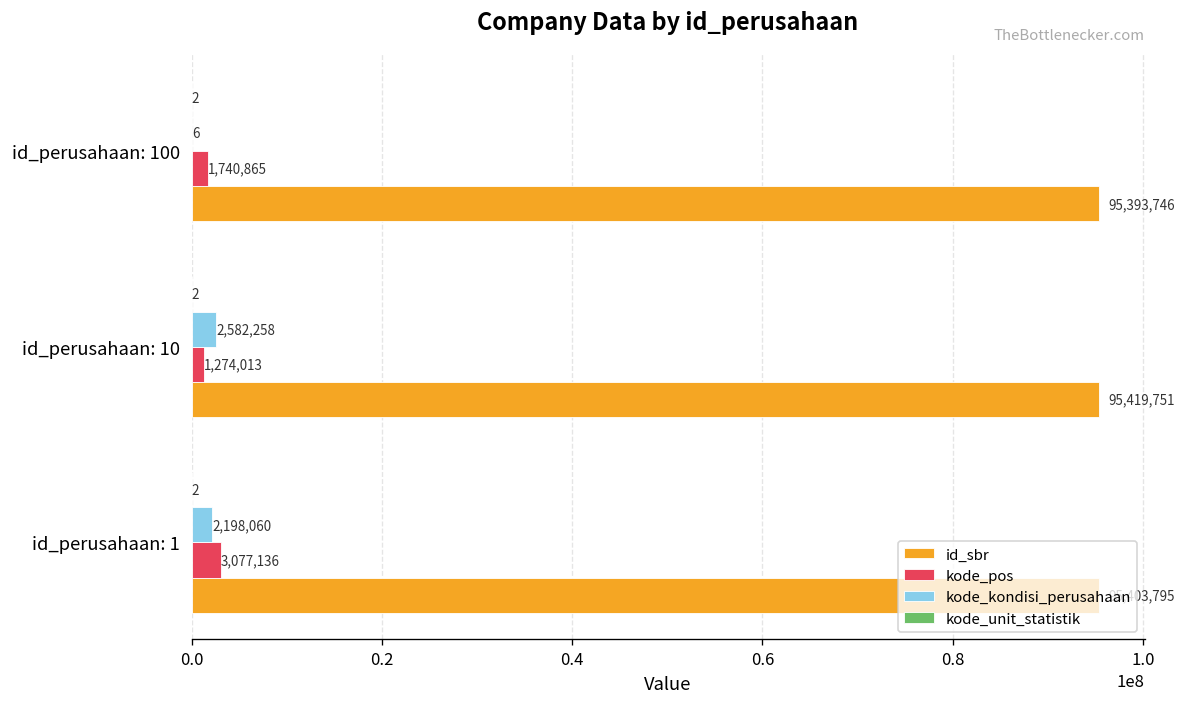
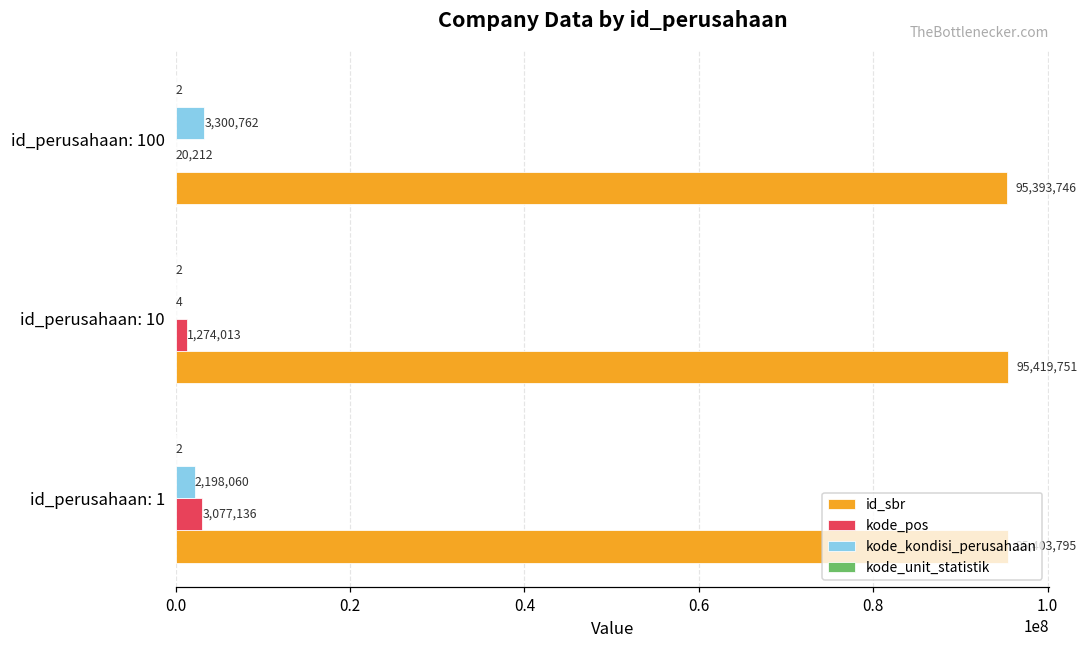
  {
    "id_sbr": {
      "id_perusahaan: 100": "95,393,746",
      "id_perusahaan: 10": "95,419,751"
    },
    "kode_pos": {
-     "id_perusahaan: 100": "1,740,865",
+     "id_perusahaan: 100": "20,212",
      "id_perusahaan: 10": "1,274,013",
      "id_perusahaan: 1": "3,077,136"
    },
    "kode_kondisi_perusahaan": {
-     "id_perusahaan: 100": "6",
-     "id_perusahaan: 10": "2,582,258",
+     "id_perusahaan: 100": "3,300,762",
+     "id_perusahaan: 10": "4",
      "id_perusahaan: 1": "2,198,060"
    },
    "kode_unit_statistik": {
      "id_perusahaan: 100": "2",
      "id_perusahaan: 10": "2",
      "id_perusahaan: 1": "2"
    }
  }
